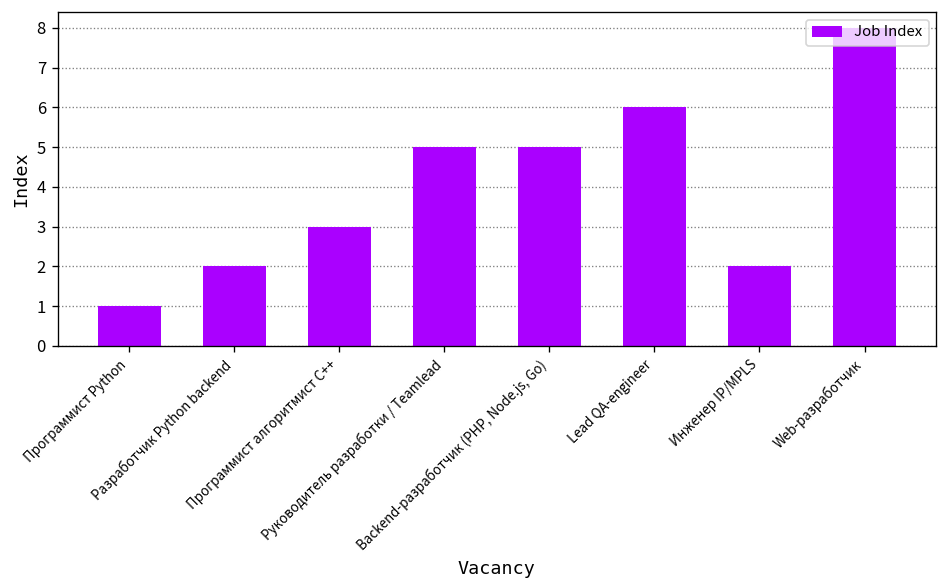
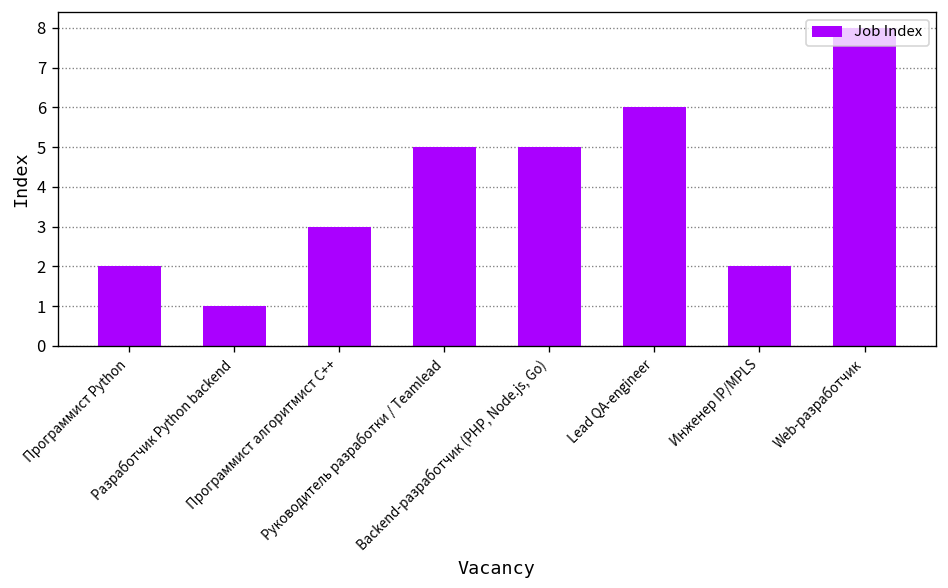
  {
-   "Программист Python": 1,
-   "Разработчик Python backend": 2,
+   "Программист Python": 2,
+   "Разработчик Python backend": 1,
    "Программист алгоритмист С++": 3,
    "Руководитель разработки / Teamlead": 5,
    "Backend-разработчик (PHP, Node.js, Go)": 5,
    "Lead QA-engineer": 6,
    "Инженер IP/MPLS": 2
  }
